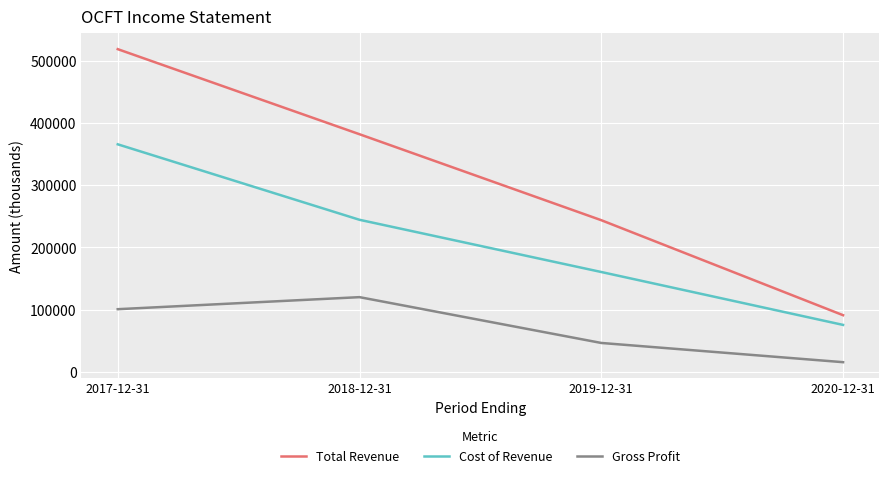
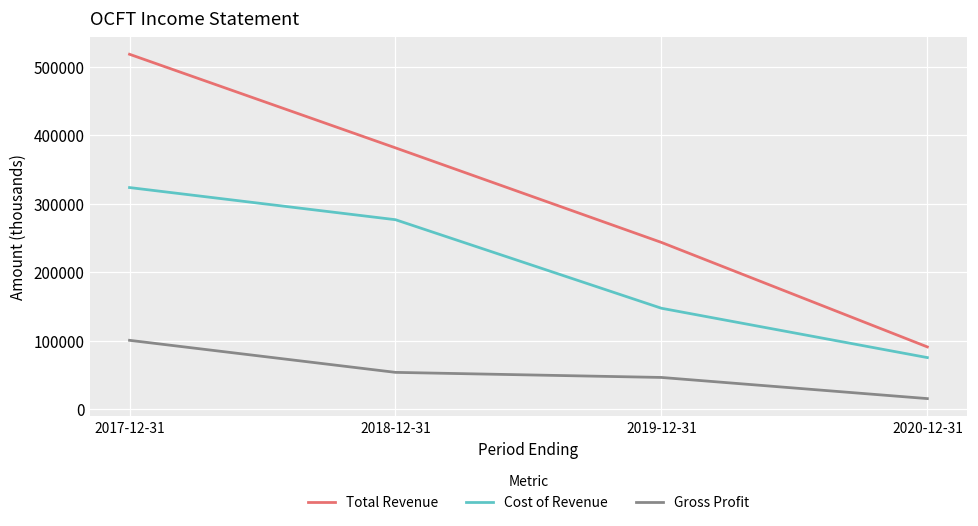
  {
    "Total Revenue": {
      "2017-12-31": 520000,
      "2018-12-31": 380000,
      "2019-12-31": 240000,
      "2020-12-31": 90000
    },
    "Cost of Revenue": {
-     "2017-12-31": 370000,
-     "2018-12-31": 240000,
-     "2019-12-31": 160000,
+     "2017-12-31": 320000,
+     "2018-12-31": 280000,
+     "2019-12-31": 150000,
      "2020-12-31": 80000
    },
    "Gross Profit": {
      "2017-12-31": 100000,
-     "2018-12-31": 120000,
+     "2018-12-31": 50000,
      "2019-12-31": 50000,
      "2020-12-31": 20000
    }
  }
